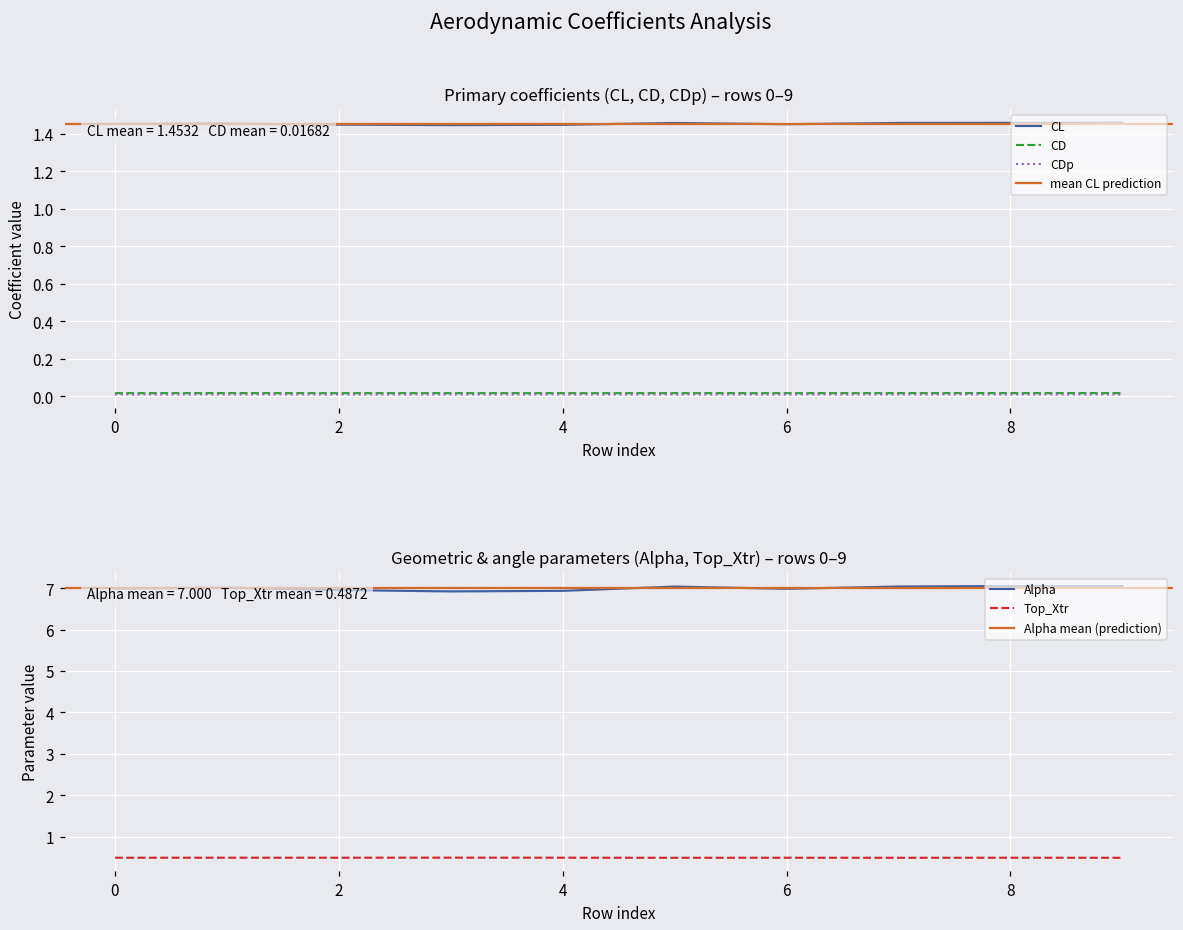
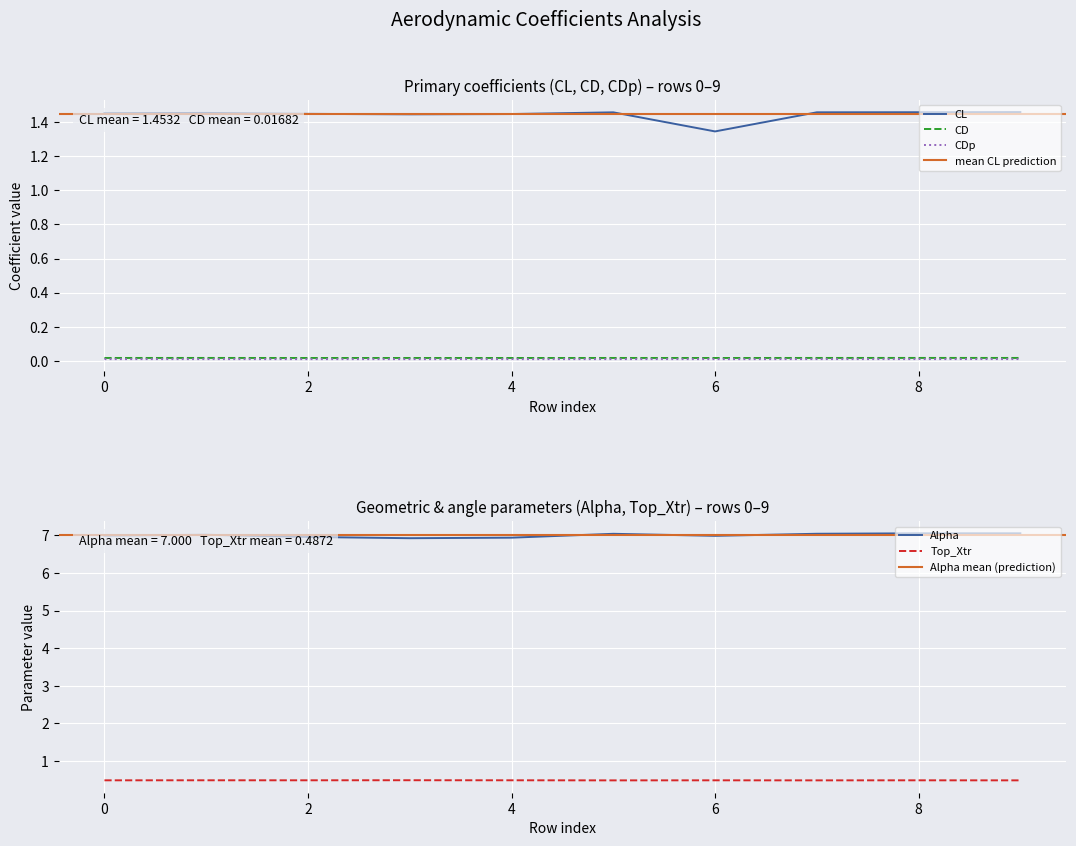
  {
    "Primary coefficients (CL, CD, CDp) – rows 0–9": {
      "CL": {
        "2": 1.45,
        "4": 1.45,
-       "6": 1.45,
+       "6": 1.35,
        "8": 1.46
      }
    },
    "Geometric & angle parameters (Alpha, Top_Xtr) – rows 0–9": {
      "Alpha": {
        "4": 6.9,
        "6": 7.0
      },
      "Top_Xtr": {
        "0": 0.5,
        "2": 0.5,
        "4": 0.5,
        "6": 0.5,
        "8": 0.5
      }
    }
  }
